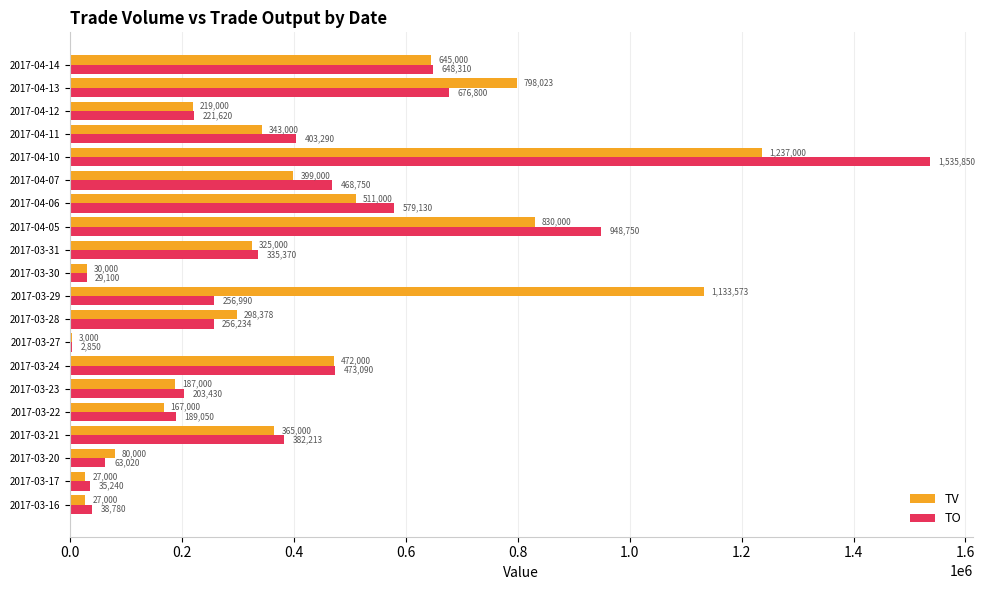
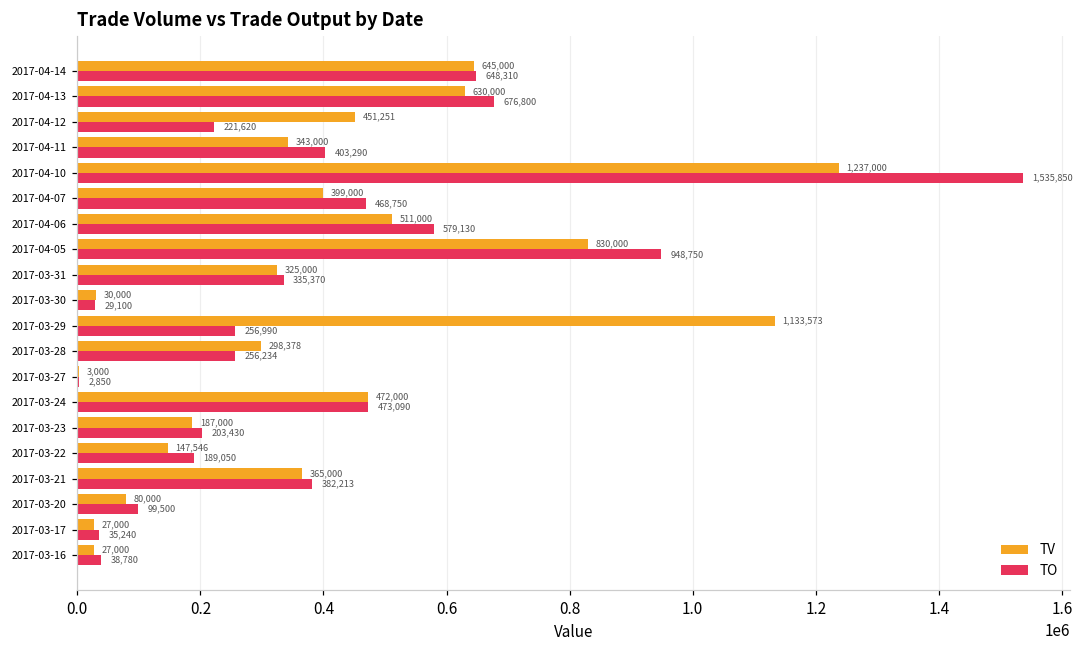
  {
    "TV": {
      "2017-04-14": "645,000",
-     "2017-04-13": "798,023",
-     "2017-04-12": "219,000",
+     "2017-04-13": "630,000",
+     "2017-04-12": "451,251",
      "2017-04-11": "343,000",
      "2017-04-10": "1,237,000",
      "2017-04-07": "399,000",
      "2017-04-06": "511,000",
      "2017-04-05": "830,000",
      "2017-03-31": "325,000",
      "2017-03-30": "30,000",
      "2017-03-29": "1,133,573",
      "2017-03-28": "298,378",
      "2017-03-27": "3,000",
      "2017-03-24": "472,000",
      "2017-03-23": "187,000",
-     "2017-03-22": "167,000",
+     "2017-03-22": "147,546",
      "2017-03-21": "365,000",
      "2017-03-20": "80,000",
      "2017-03-17": "27,000",
      "2017-03-16": "27,000"
    },
    "TO": {
      "2017-04-14": "648,310",
      "2017-04-13": "676,800",
      "2017-04-12": "221,620",
      "2017-04-11": "403,290",
      "2017-04-10": "1,535,850",
      "2017-04-07": "468,750",
      "2017-04-06": "579,130",
      "2017-04-05": "948,750",
      "2017-03-31": "335,370",
      "2017-03-30": "29,100",
      "2017-03-29": "256,990",
      "2017-03-28": "256,234",
      "2017-03-27": "2,850",
      "2017-03-24": "473,090",
      "2017-03-23": "203,430",
      "2017-03-22": "189,050",
      "2017-03-21": "382,213",
-     "2017-03-20": "63,020",
+     "2017-03-20": "99,500",
      "2017-03-17": "35,240",
      "2017-03-16": "38,780"
    }
  }
